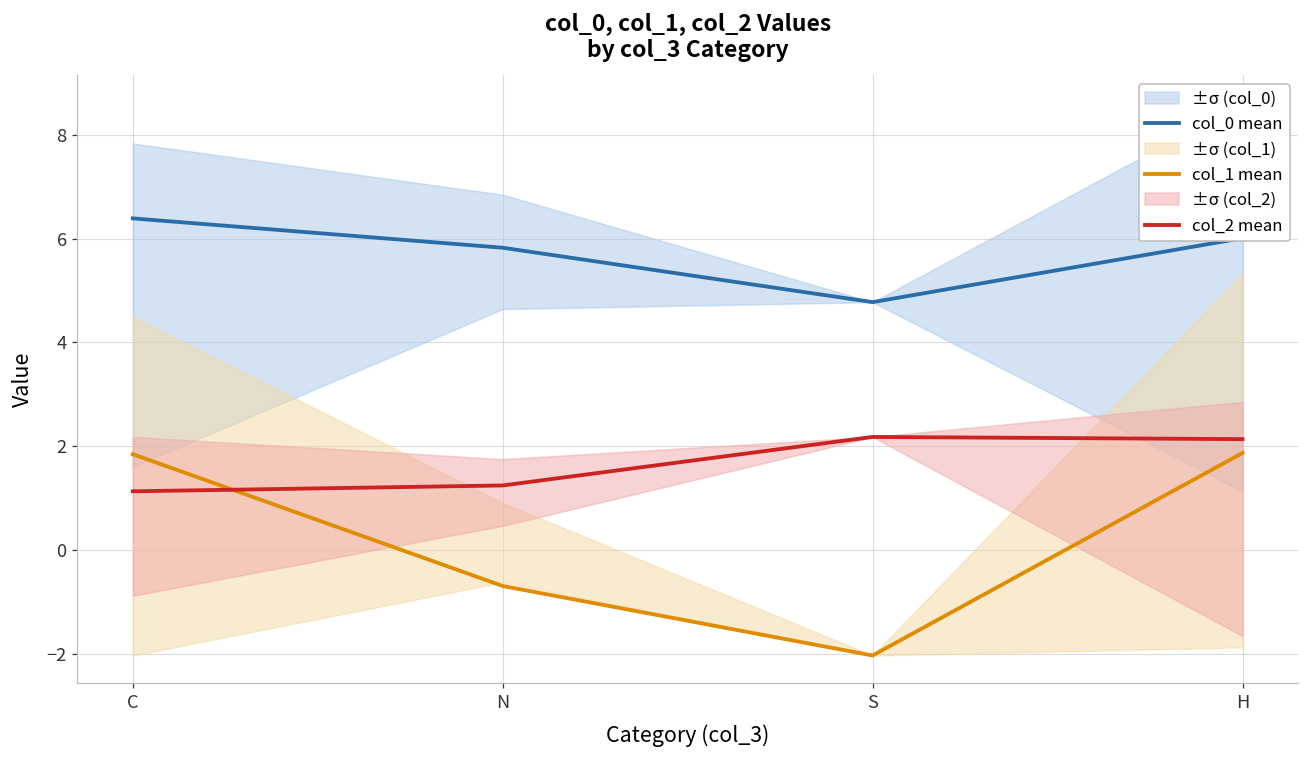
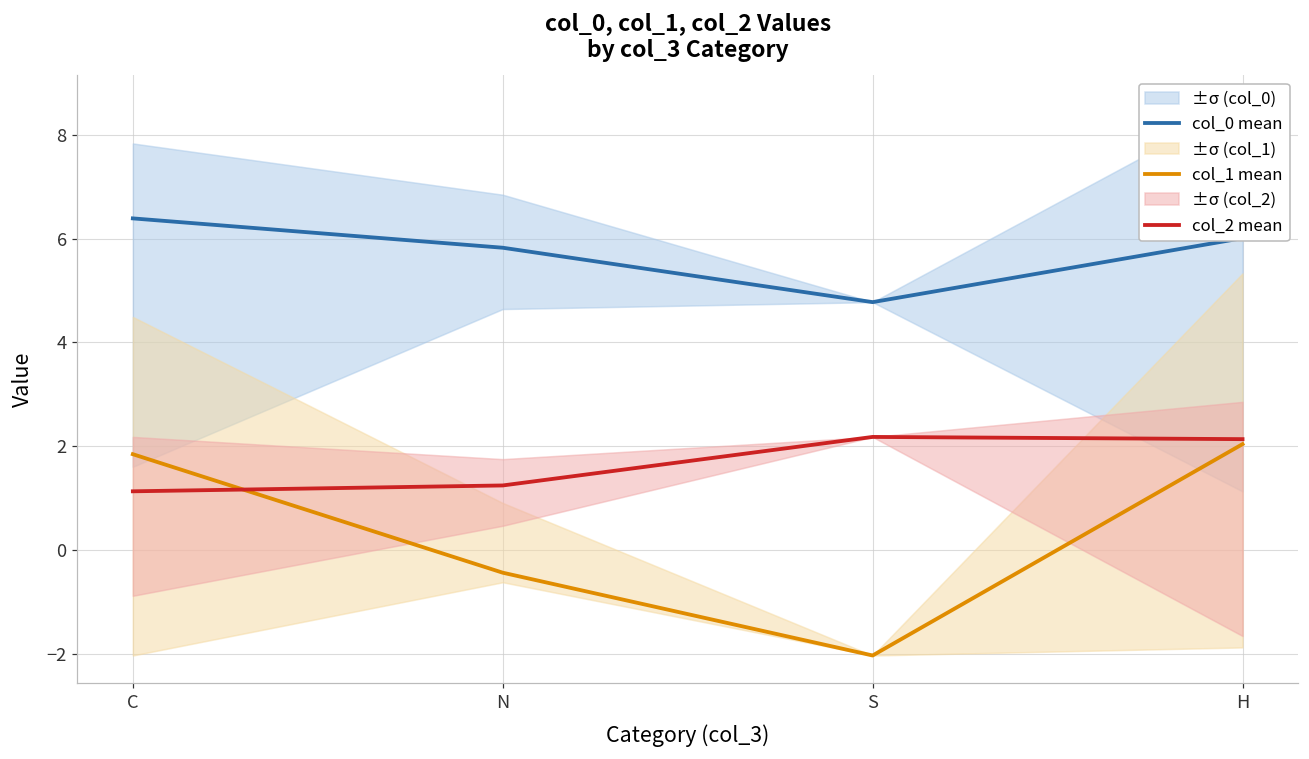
  {
    "col_0 mean": {
      "C": 6.4,
      "N": 5.8
    },
    "col_1 mean": {
      "C": 1.8,
-     "N": -0.7,
-     "H": 1.9
+     "N": -0.4,
+     "H": 2.0
    },
    "col_2 mean": {
      "C": 1.1,
      "N": 1.2,
      "H": 2.1
    }
  }
